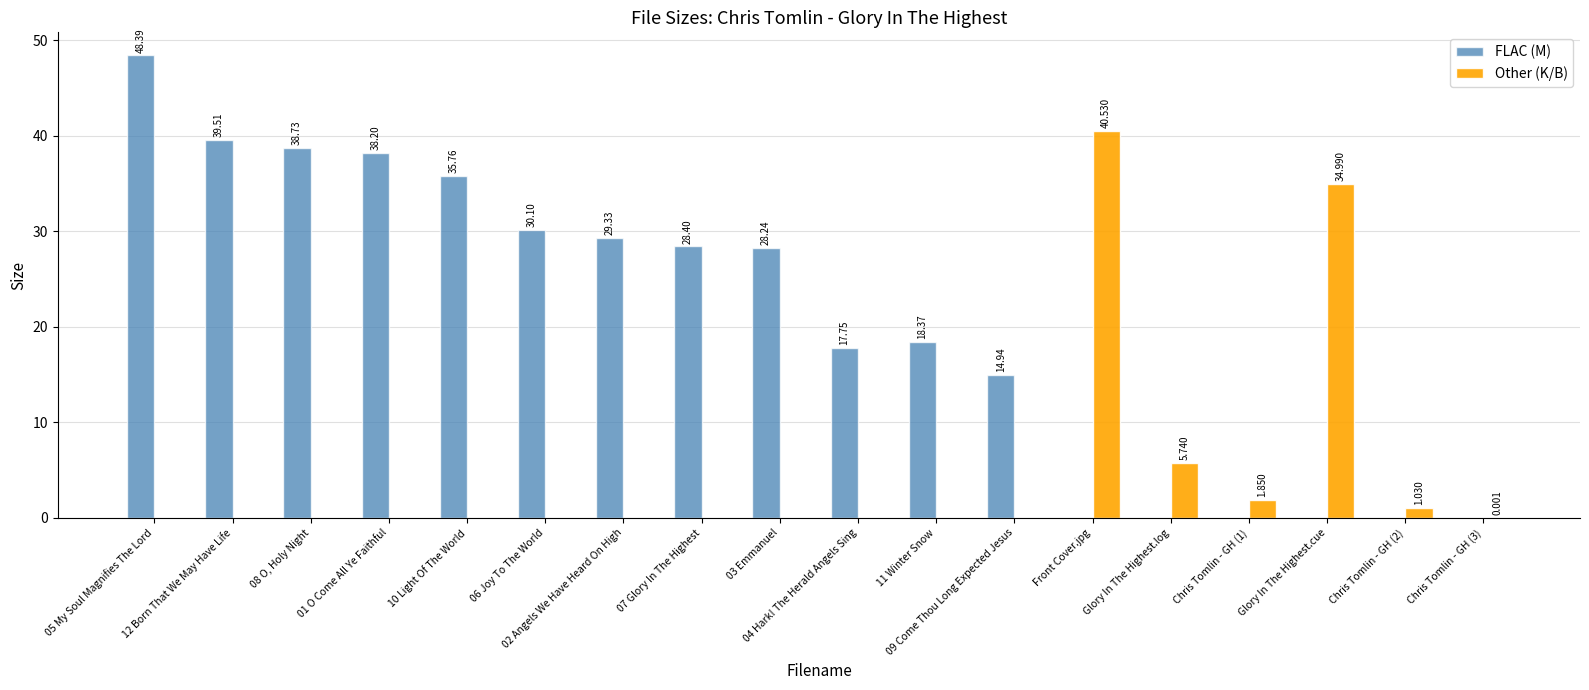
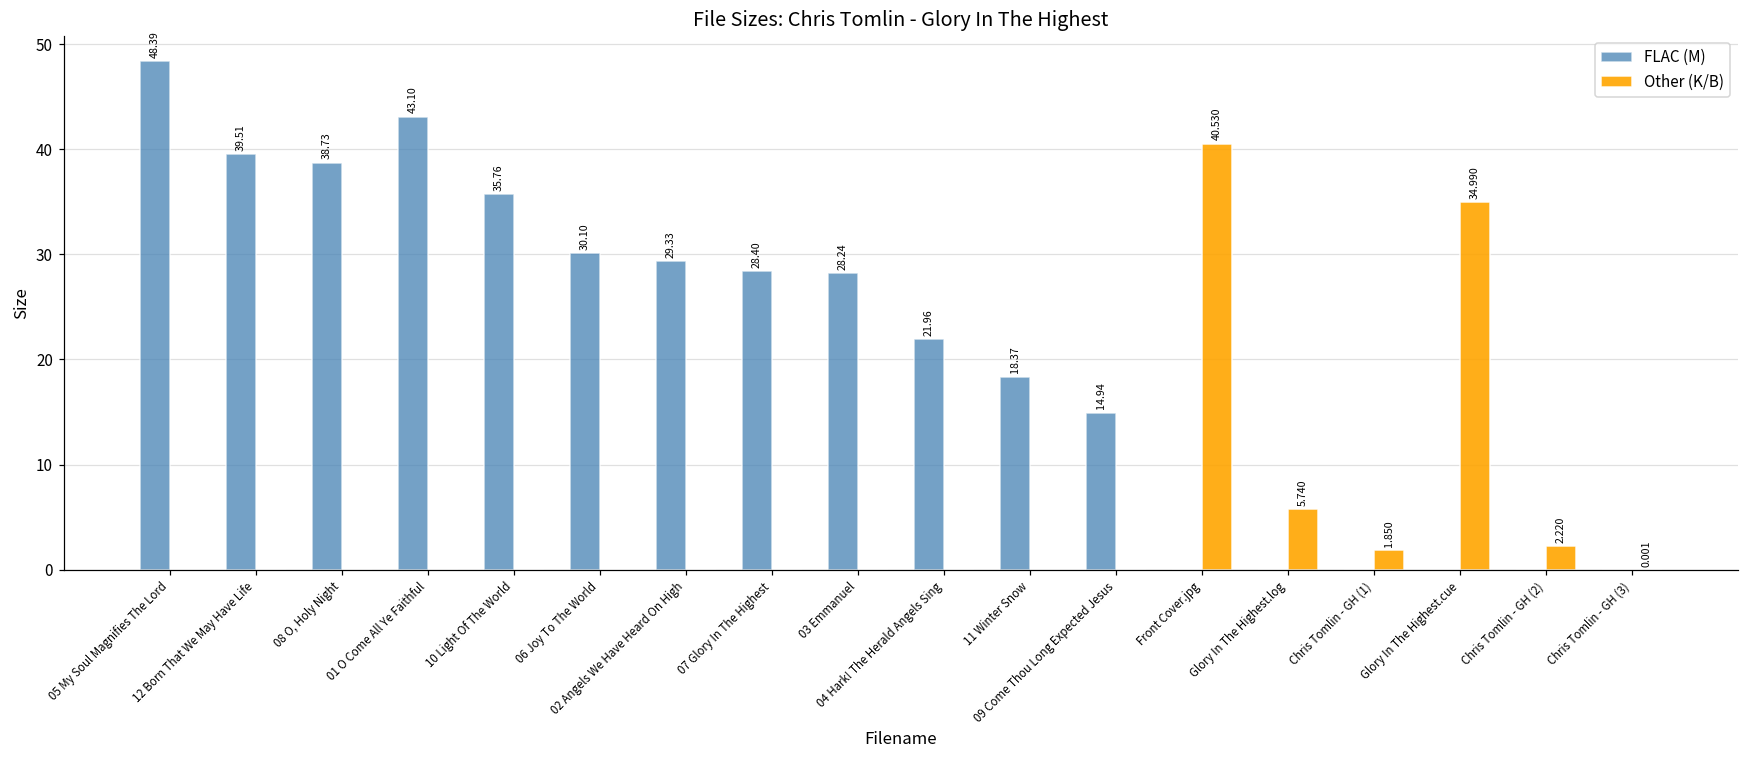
  {
    "FLAC (M)": {
      "05 My Soul Magnifies The Lord": 48.39,
      "12 Born That We May Have Life": 39.51,
      "08 O, Holy Night": 38.73,
-     "01 O Come All Ye Faithful": 38.20,
+     "01 O Come All Ye Faithful": 43.10,
      "10 Light Of The World": 35.76,
      "06 Joy To The World": 30.10,
      "02 Angels We Have Heard On High": 29.33,
      "07 Glory In The Highest": 28.40,
      "03 Emmanuel": 28.24,
-     "04 Hark! The Herald Angels Sing": 17.75,
+     "04 Hark! The Herald Angels Sing": 21.96,
      "11 Winter Snow": 18.37,
      "09 Come Thou Long Expected Jesus": 14.94
    },
    "Other (K/B)": {
      "Front Cover.jpg": 40.530,
      "Glory In The Highest.log": 5.740,
      "Chris Tomlin - GH (1)": 1.850,
      "Glory In The Highest.cue": 34.990,
-     "Chris Tomlin - GH (2)": 1.030,
+     "Chris Tomlin - GH (2)": 2.220,
      "Chris Tomlin - GH (3)": 0.001
    }
  }
